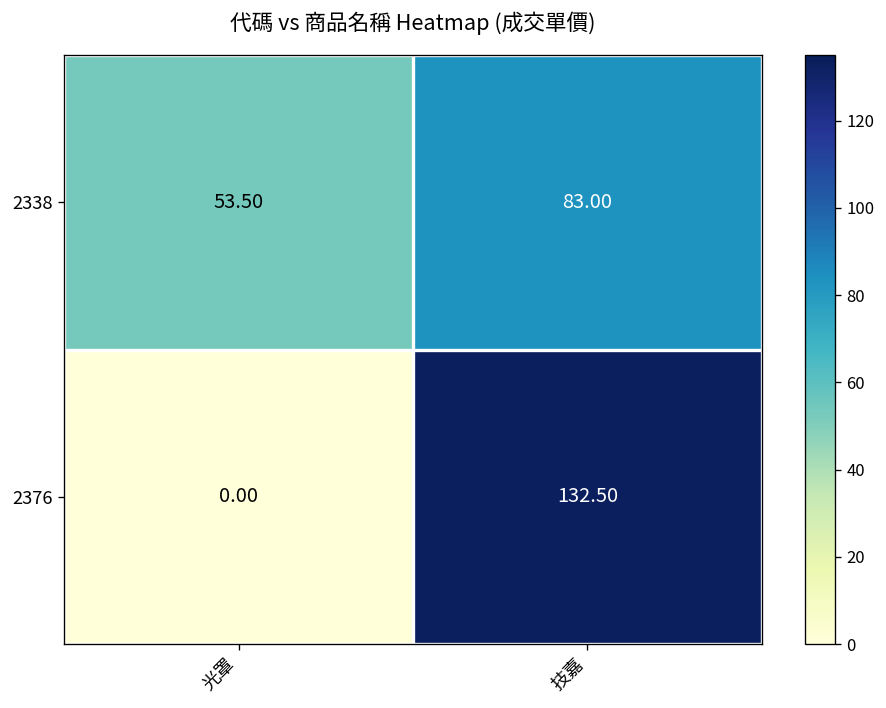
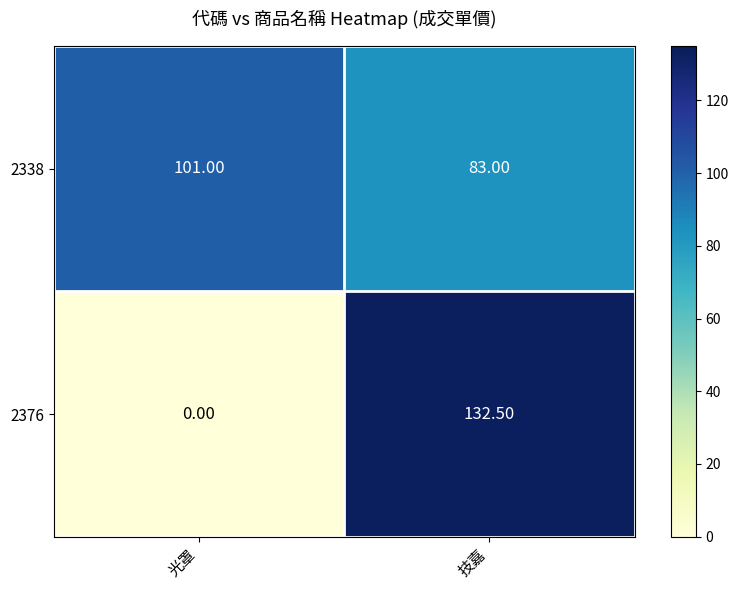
  {
    "2338": {
-     "光罩": 53.50,
+     "光罩": 101.00,
      "技嘉": 83.00
    },
    "2376": {
      "光罩": 0.00,
      "技嘉": 132.50
    }
  }
